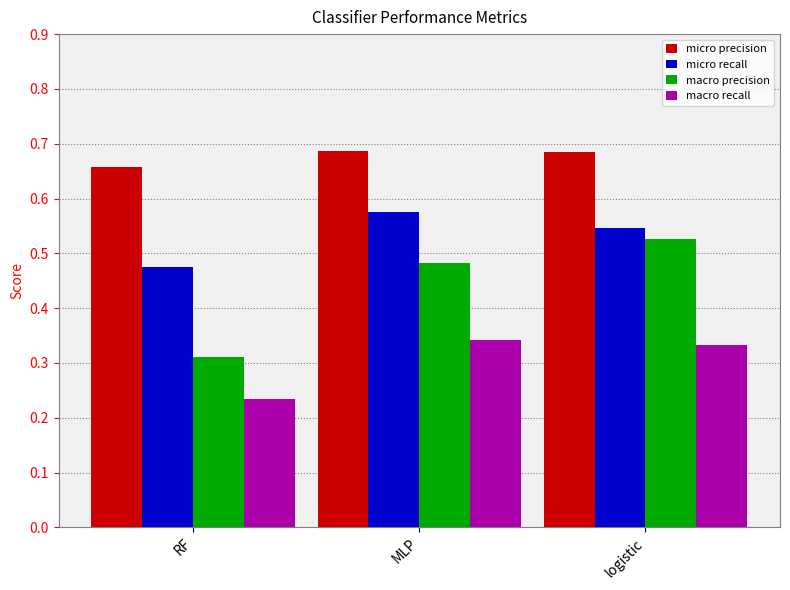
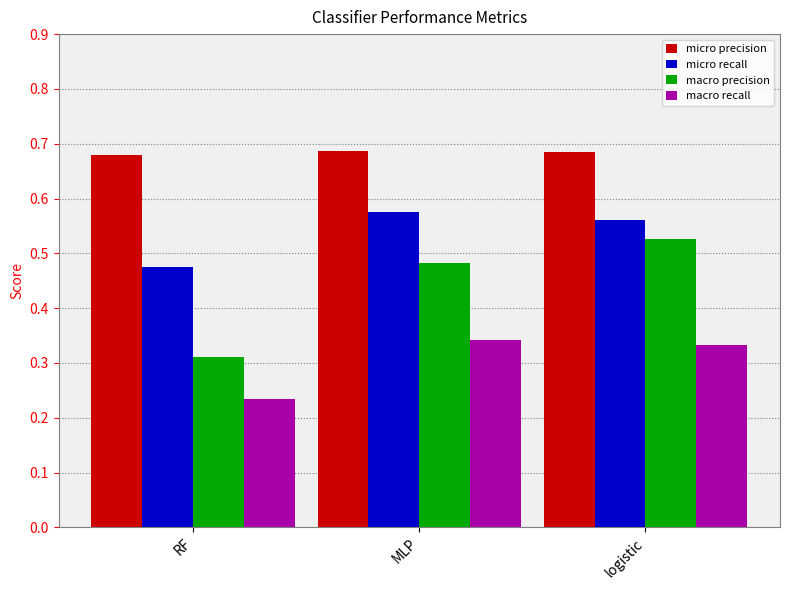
  {
    "micro precision": {
-     "RF": 0.66,
+     "RF": 0.68,
      "MLP": 0.69,
      "logistic": 0.69
    },
    "micro recall": {
      "RF": 0.48,
      "MLP": 0.58,
-     "logistic": 0.55
+     "logistic": 0.56
    },
    "macro precision": {
      "RF": 0.31,
      "MLP": 0.48,
      "logistic": 0.53
    },
    "macro recall": {
      "RF": 0.23,
      "MLP": 0.34,
      "logistic": 0.33
    }
  }
